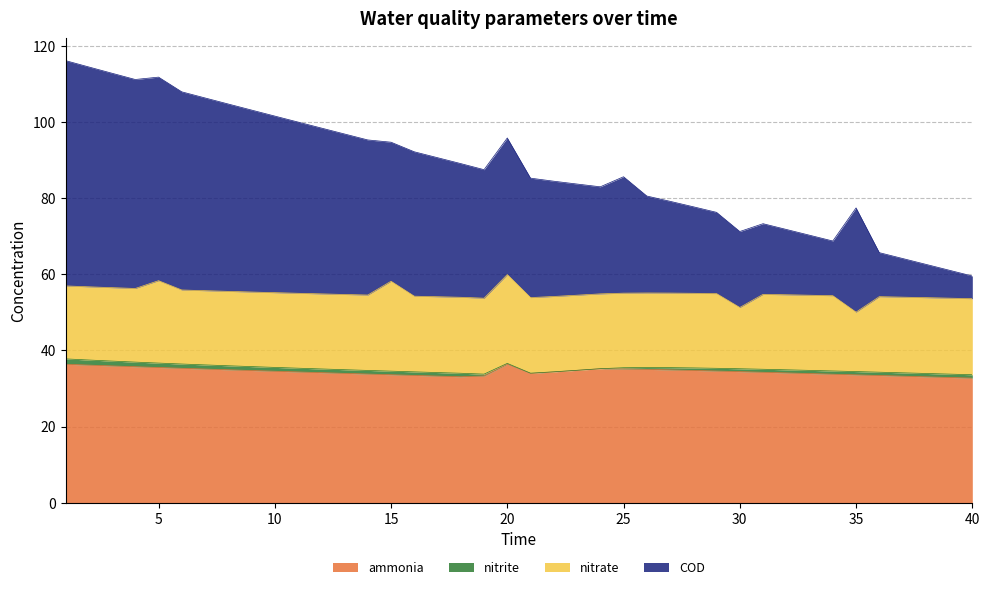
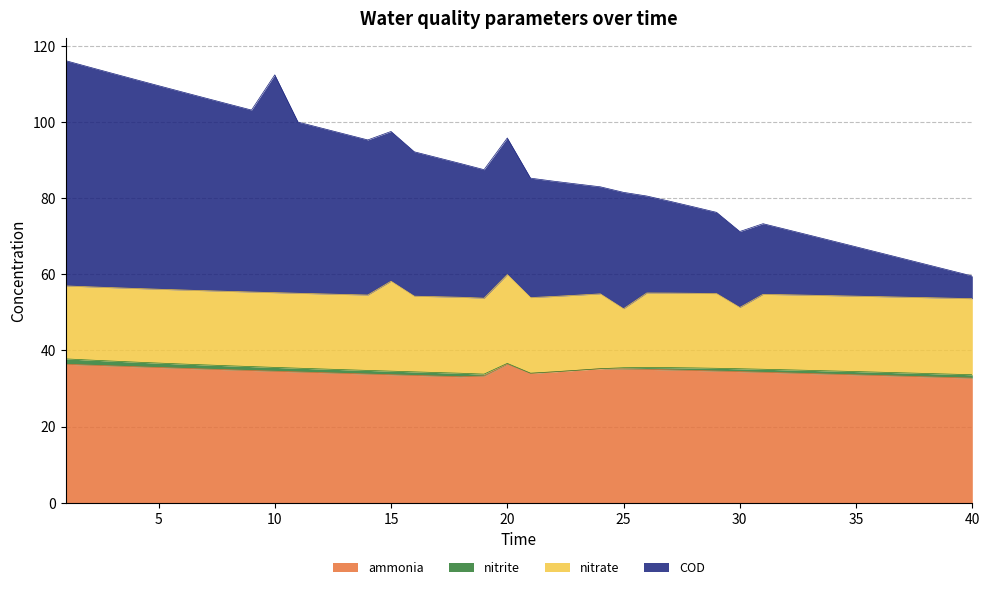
  {
    "ammonia": {
      "5": 36,
      "10": 35,
      "15": 34,
      "30": 34,
      "35": 34,
      "40": 33
    },
    "nitrite": {
      "5": 1,
      "10": 1,
      "15": 1,
      "30": 1,
      "35": 1,
      "40": 1
    },
    "nitrate": {
-     "5": 22,
+     "5": 19,
      "10": 20,
      "15": 24,
      "20": 23,
-     "25": 20,
+     "25": 15,
      "30": 16,
-     "35": 16,
+     "35": 20,
      "40": 20
    },
    "COD": {
      "5": 53,
-     "10": 46,
-     "15": 37,
+     "10": 57,
+     "15": 39,
      "20": 36,
      "25": 31,
      "30": 20,
-     "35": 27,
+     "35": 13,
      "40": 6
    }
  }
